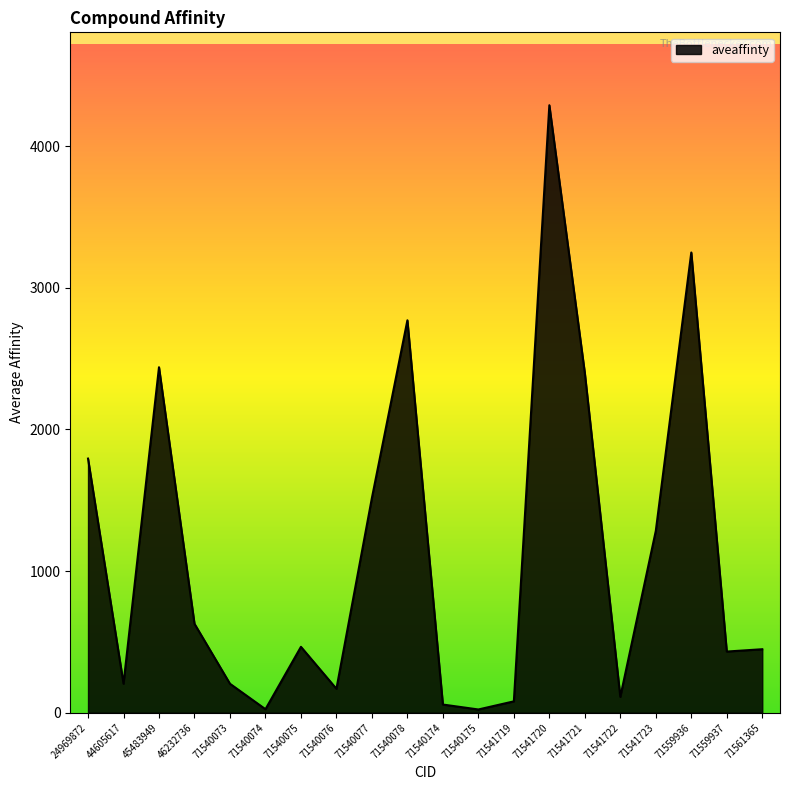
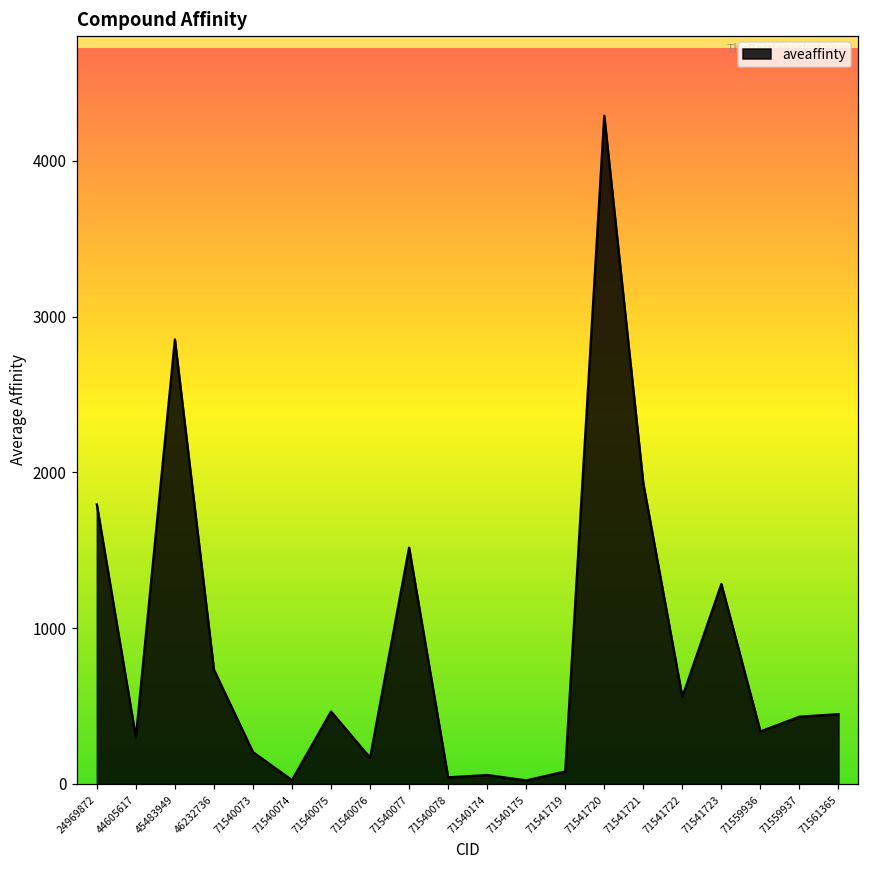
  {
    "24969872": 1790,
-   "44605617": 210,
-   "45483949": 2440,
-   "46232736": 630,
+   "44605617": 300,
+   "45483949": 2850,
+   "46232736": 730,
    "71540073": 200,
    "71540074": 20,
    "71540075": 470,
    "71540076": 170,
    "71540077": 1520,
-   "71540078": 2770,
+   "71540078": 40,
    "71540174": 60,
    "71540175": 20,
    "71541719": 80,
    "71541720": 4290,
-   "71541721": 2400,
-   "71541722": 110,
+   "71541721": 1930,
+   "71541722": 560,
    "71541723": 1280,
-   "71559936": 3250,
+   "71559936": 340,
    "71559937": 430,
    "71561365": 450
  }
